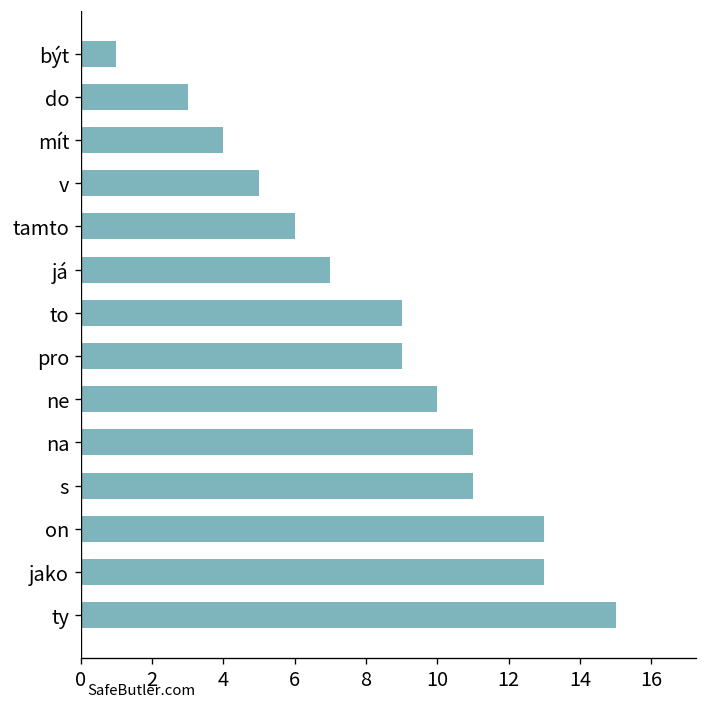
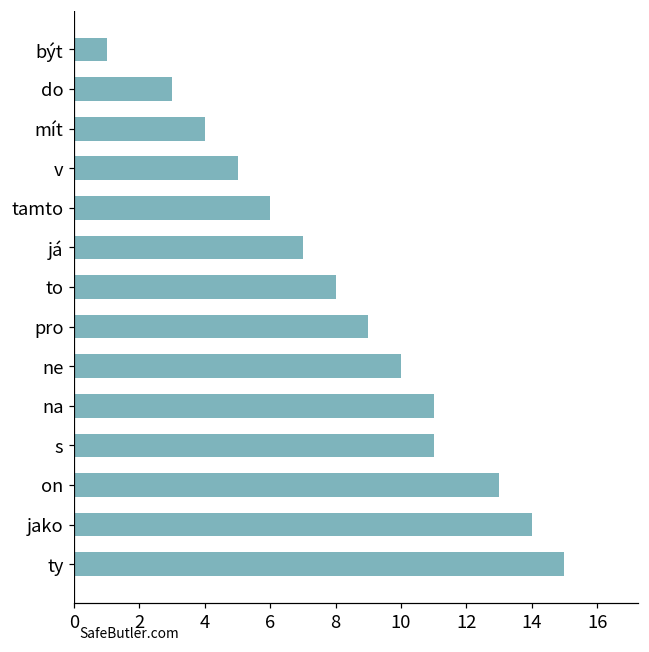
  {
    "být": 1,
    "do": 3,
    "v": 5,
    "tamto": 6,
    "já": 7,
-   "to": 9,
+   "to": 8,
    "pro": 9,
    "ne": 10,
    "na": 11,
    "s": 11,
    "on": 13,
-   "jako": 13,
+   "jako": 14,
    "ty": 15
  }
